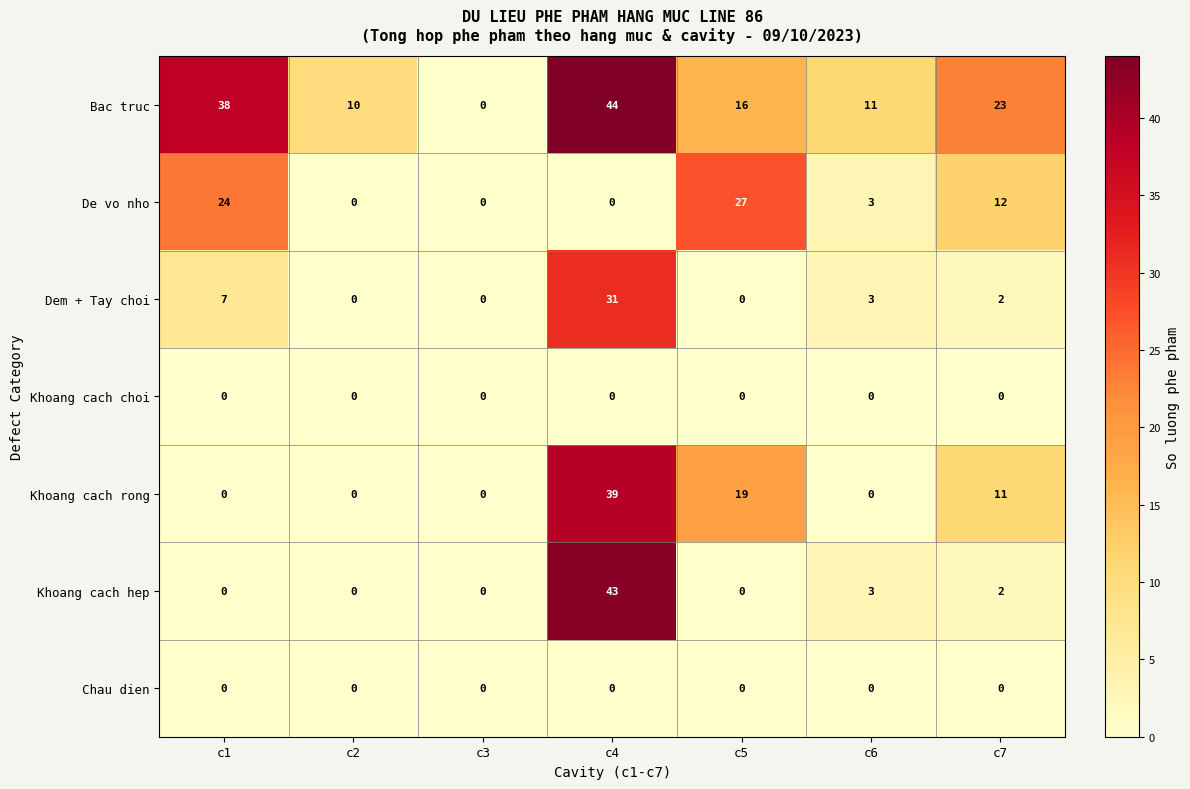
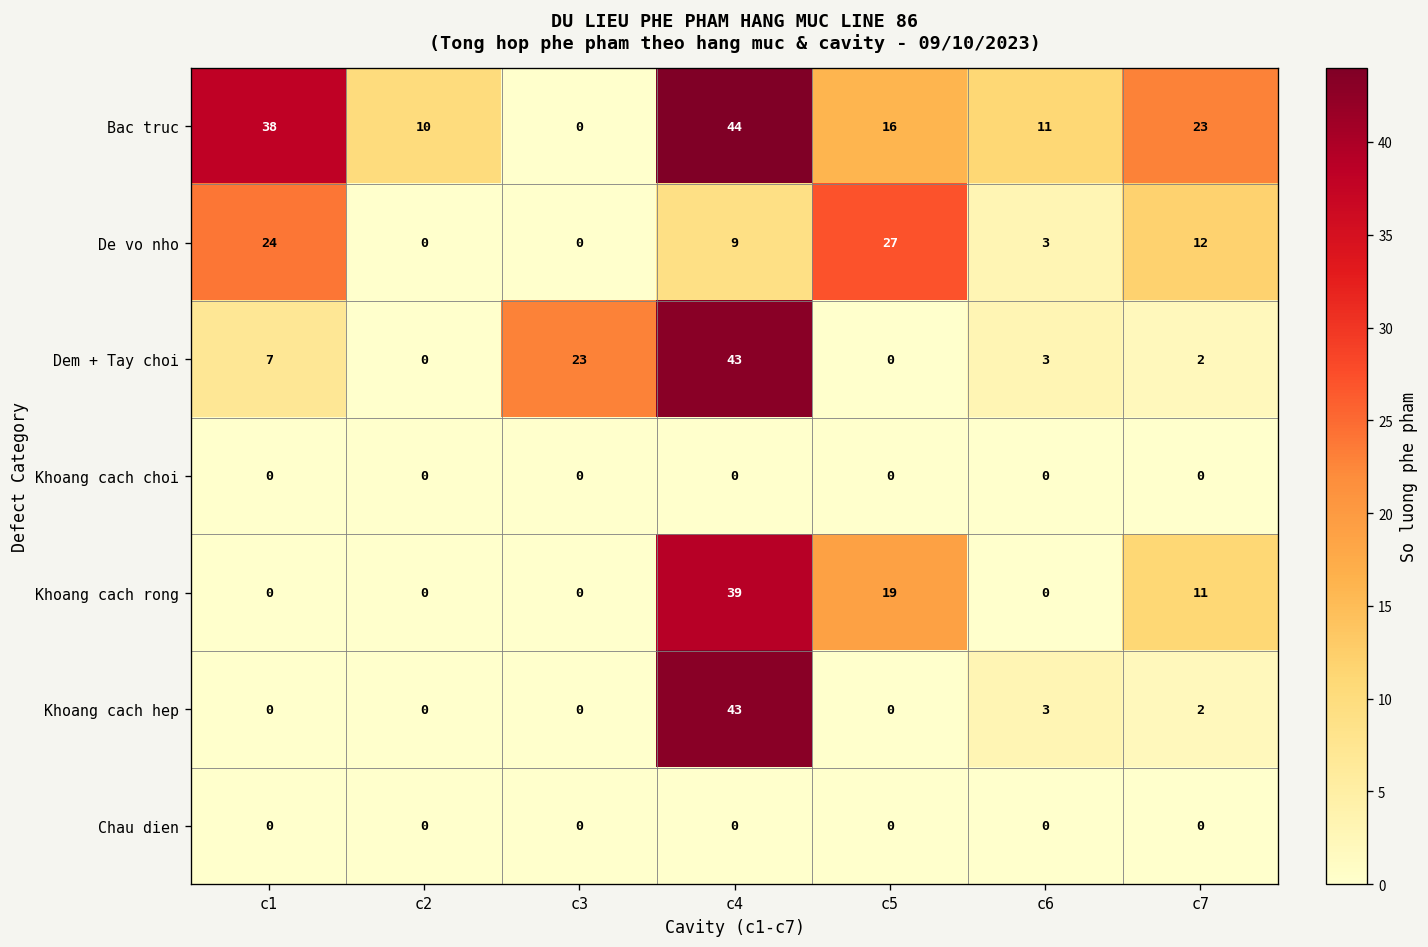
  {
    "Bac truc": {
      "c1": 38,
      "c2": 10,
      "c3": 0,
      "c4": 44,
      "c5": 16,
      "c6": 11,
      "c7": 23
    },
    "De vo nho": {
      "c1": 24,
      "c2": 0,
      "c3": 0,
-     "c4": 0,
+     "c4": 9,
      "c5": 27,
      "c6": 3,
      "c7": 12
    },
    "Dem + Tay choi": {
      "c1": 7,
      "c2": 0,
-     "c3": 0,
-     "c4": 31,
+     "c3": 23,
+     "c4": 43,
      "c5": 0,
      "c6": 3,
      "c7": 2
    },
    "Khoang cach choi": {
      "c1": 0,
      "c2": 0,
      "c3": 0,
      "c4": 0,
      "c5": 0,
      "c6": 0,
      "c7": 0
    },
    "Khoang cach rong": {
      "c1": 0,
      "c2": 0,
      "c3": 0,
      "c4": 39,
      "c5": 19,
      "c6": 0,
      "c7": 11
    },
    "Khoang cach hep": {
      "c1": 0,
      "c2": 0,
      "c3": 0,
      "c4": 43,
      "c5": 0,
      "c6": 3,
      "c7": 2
    },
    "Chau dien": {
      "c1": 0,
      "c2": 0,
      "c3": 0,
      "c4": 0,
      "c5": 0,
      "c6": 0,
      "c7": 0
    }
  }
